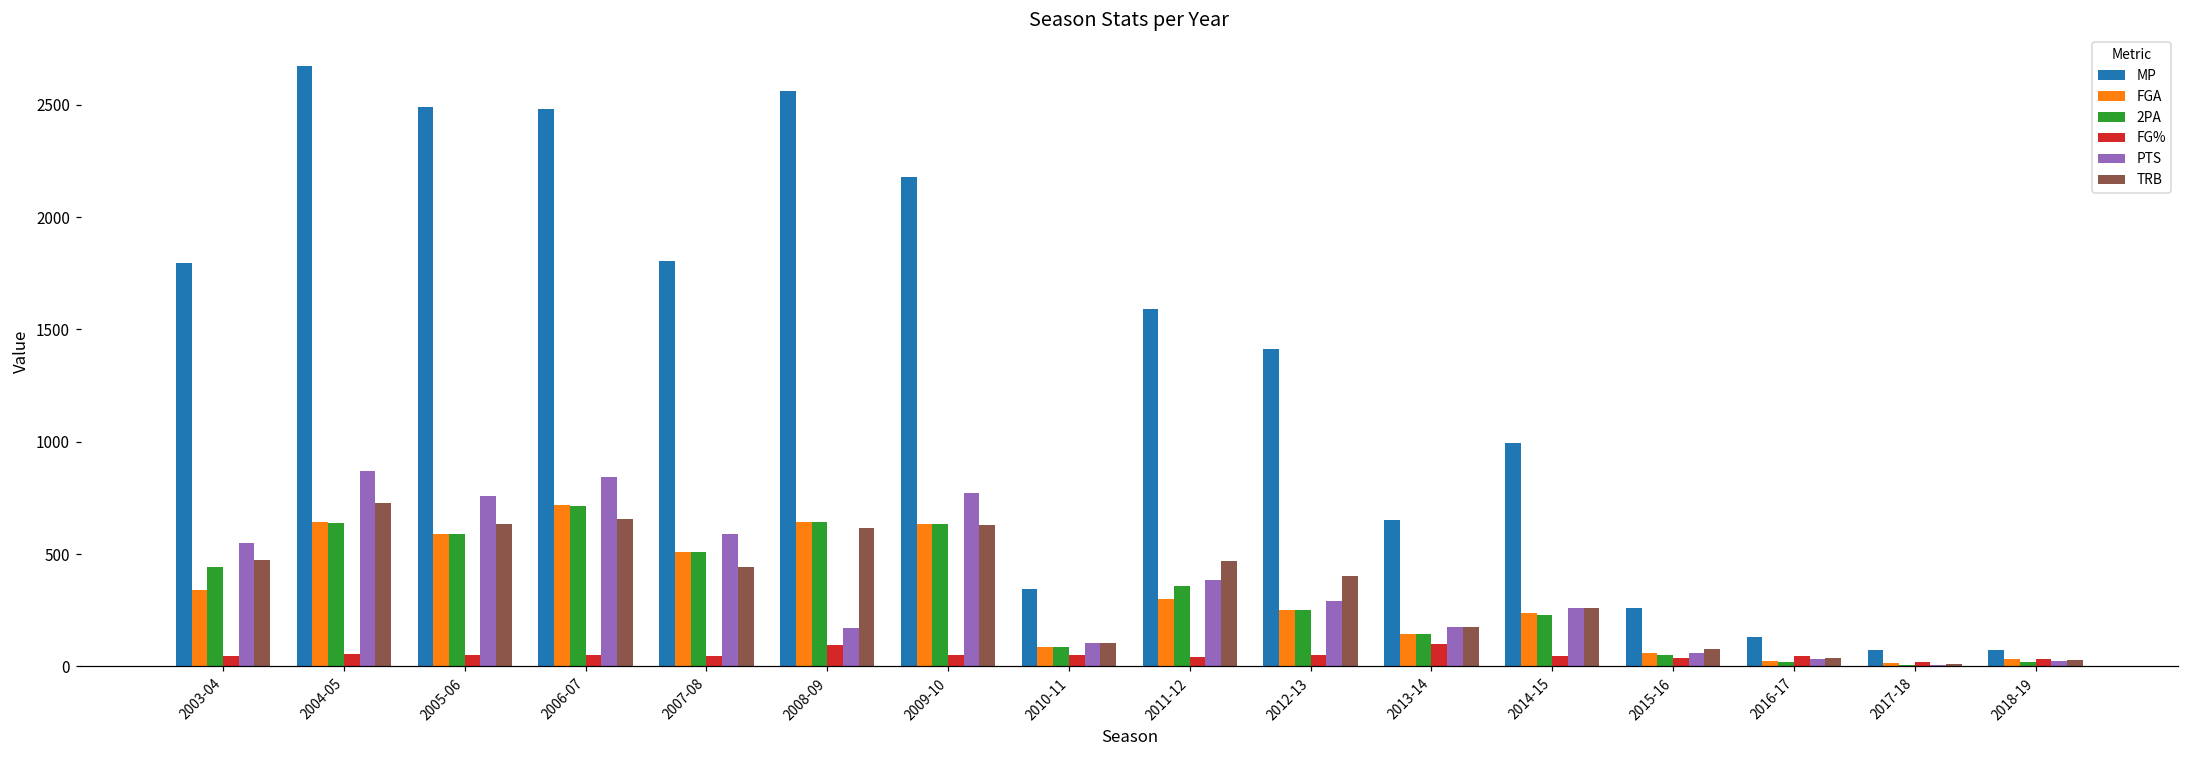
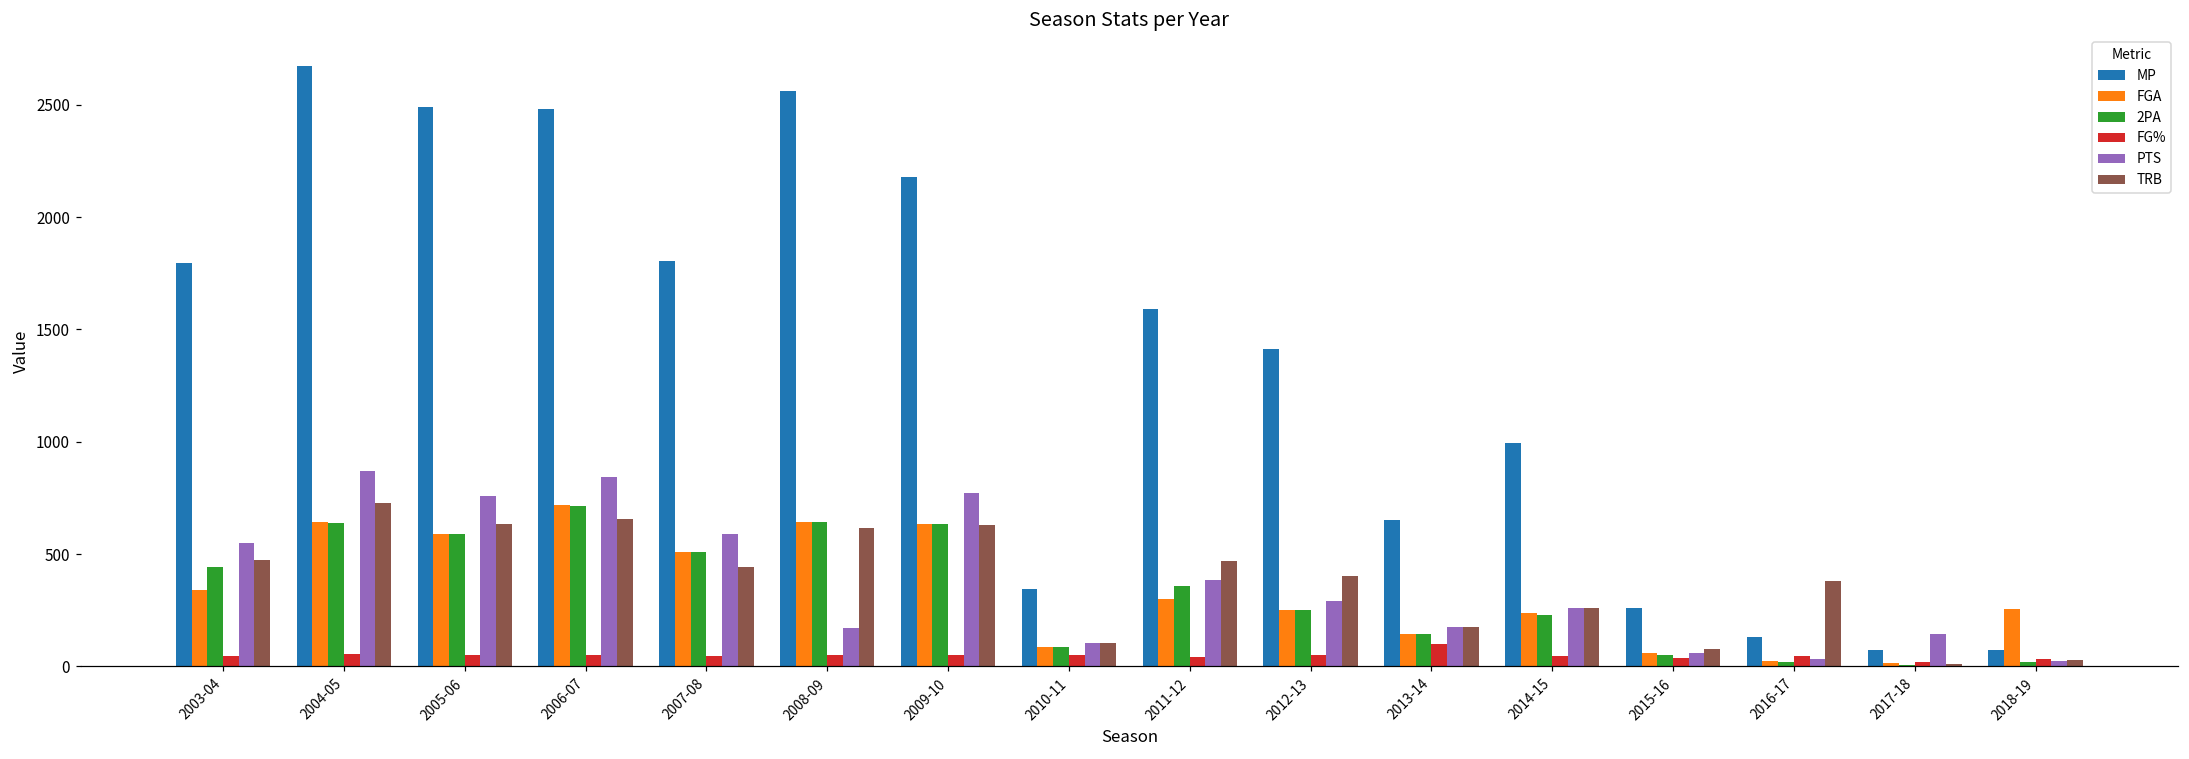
  {
    "MP": {
      "2003-04": 1800,
      "2004-05": 2680,
      "2005-06": 2490,
      "2006-07": 2480,
      "2007-08": 1810,
      "2008-09": 2560,
      "2009-10": 2180,
      "2010-11": 350,
      "2011-12": 1590,
      "2012-13": 1410,
      "2013-14": 650,
      "2014-15": 1000,
      "2015-16": 260,
      "2016-17": 130,
      "2017-18": 70,
      "2018-19": 70
    },
    "FGA": {
      "2003-04": 340,
      "2004-05": 640,
      "2005-06": 590,
      "2006-07": 720,
      "2007-08": 510,
      "2008-09": 640,
      "2009-10": 630,
      "2010-11": 90,
      "2011-12": 300,
      "2012-13": 250,
      "2013-14": 150,
      "2014-15": 240,
      "2015-16": 60,
      "2016-17": 20,
      "2017-18": 20,
-     "2018-19": 30
+     "2018-19": 250
    },
    "2PA": {
      "2003-04": 440,
      "2004-05": 640,
      "2005-06": 590,
      "2006-07": 710,
      "2007-08": 510,
      "2008-09": 640,
      "2009-10": 630,
      "2010-11": 90,
      "2011-12": 360,
      "2012-13": 250,
      "2013-14": 150,
      "2014-15": 230,
      "2015-16": 50,
      "2016-17": 20,
      "2018-19": 20
    },
    "FG%": {
      "2003-04": 50,
      "2004-05": 50,
      "2005-06": 50,
      "2006-07": 50,
      "2007-08": 50,
-     "2008-09": 90,
+     "2008-09": 50,
      "2009-10": 50,
      "2010-11": 50,
      "2011-12": 40,
      "2012-13": 50,
      "2013-14": 100,
      "2014-15": 40,
      "2015-16": 40,
      "2016-17": 50,
      "2017-18": 20,
      "2018-19": 30
    },
    "PTS": {
      "2003-04": 550,
      "2004-05": 870,
      "2005-06": 760,
      "2006-07": 840,
      "2007-08": 590,
      "2008-09": 170,
      "2009-10": 770,
      "2010-11": 100,
      "2011-12": 390,
      "2012-13": 290,
      "2013-14": 170,
      "2014-15": 260,
      "2015-16": 60,
      "2016-17": 30,
-     "2017-18": 10,
+     "2017-18": 150,
      "2018-19": 30
    },
    "TRB": {
      "2003-04": 470,
      "2004-05": 730,
      "2005-06": 630,
      "2006-07": 650,
      "2007-08": 440,
      "2008-09": 620,
      "2009-10": 630,
      "2010-11": 110,
      "2011-12": 470,
      "2012-13": 400,
      "2013-14": 180,
      "2014-15": 260,
      "2015-16": 80,
-     "2016-17": 40,
+     "2016-17": 380,
      "2018-19": 30
    }
  }
